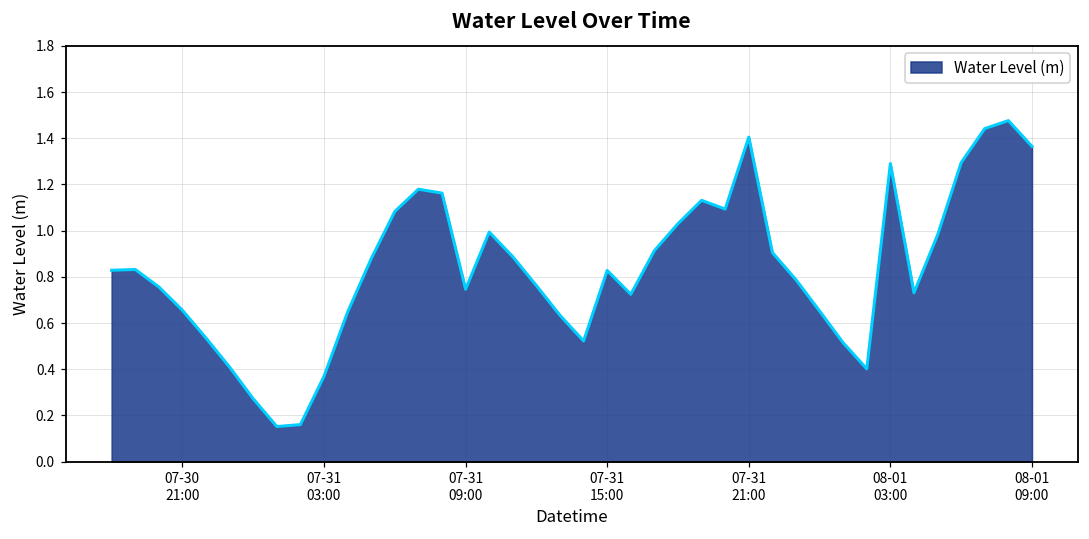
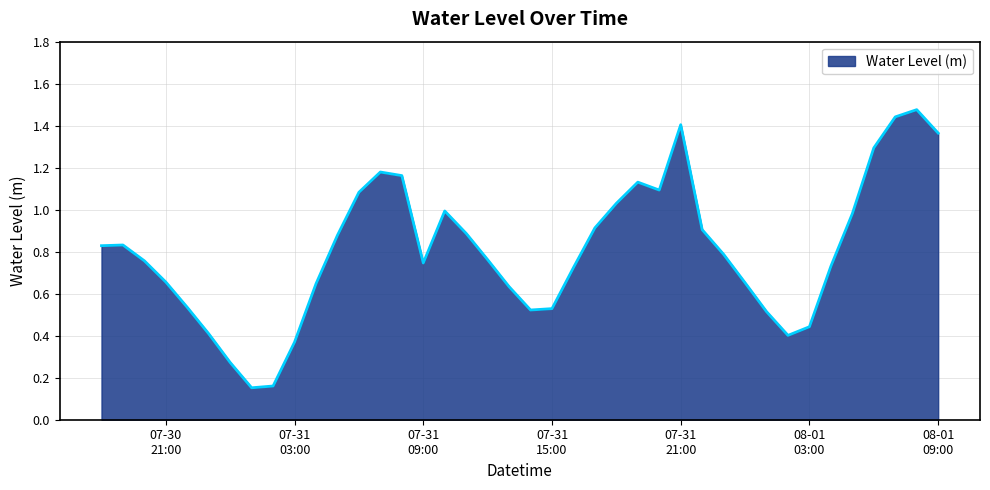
  {
    "07-30 21:00": 0.66,
    "07-31 03:00": 0.37,
    "07-31 09:00": 0.75,
-   "07-31 15:00": 0.83,
+   "07-31 15:00": 0.53,
    "07-31 21:00": 1.40,
-   "08-01 03:00": 1.29,
+   "08-01 03:00": 0.44,
    "08-01 09:00": 1.36
  }
